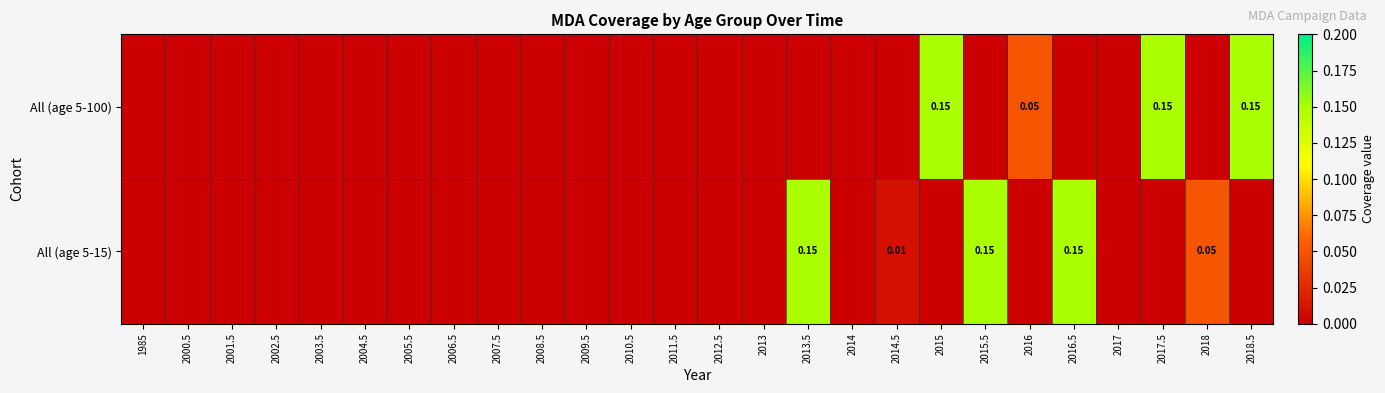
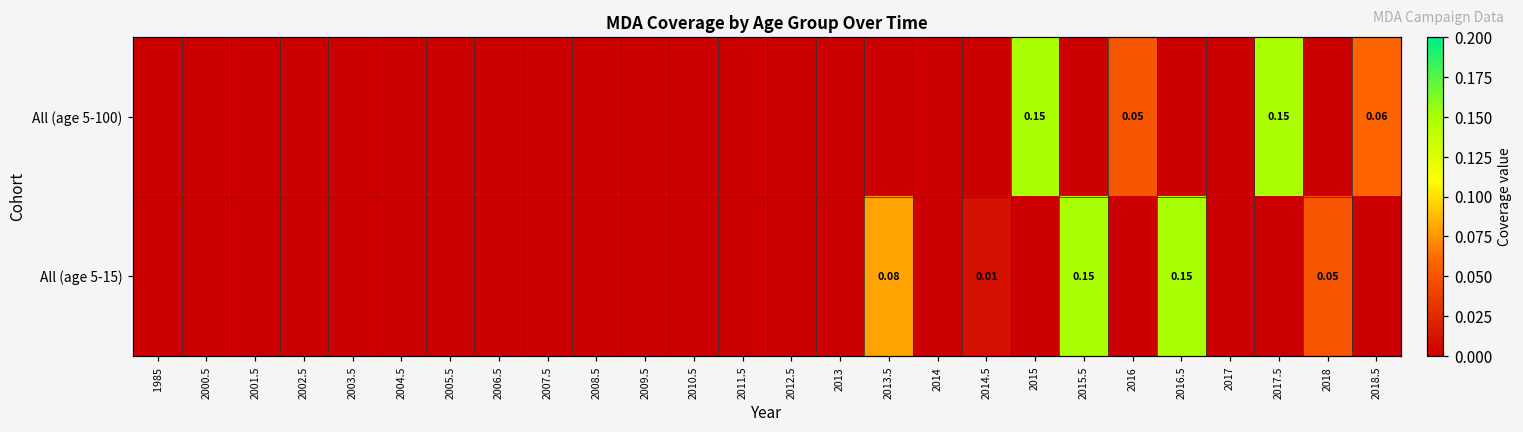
  {
    "All (age 5-100)": {
      "2015": 0.15,
      "2016": 0.05,
      "2017.5": 0.15,
-     "2018.5": 0.15
+     "2018.5": 0.06
    },
    "All (age 5-15)": {
-     "2013.5": 0.15,
+     "2013.5": 0.08,
      "2014.5": 0.01,
      "2015.5": 0.15,
      "2016.5": 0.15,
      "2018": 0.05
    }
  }
